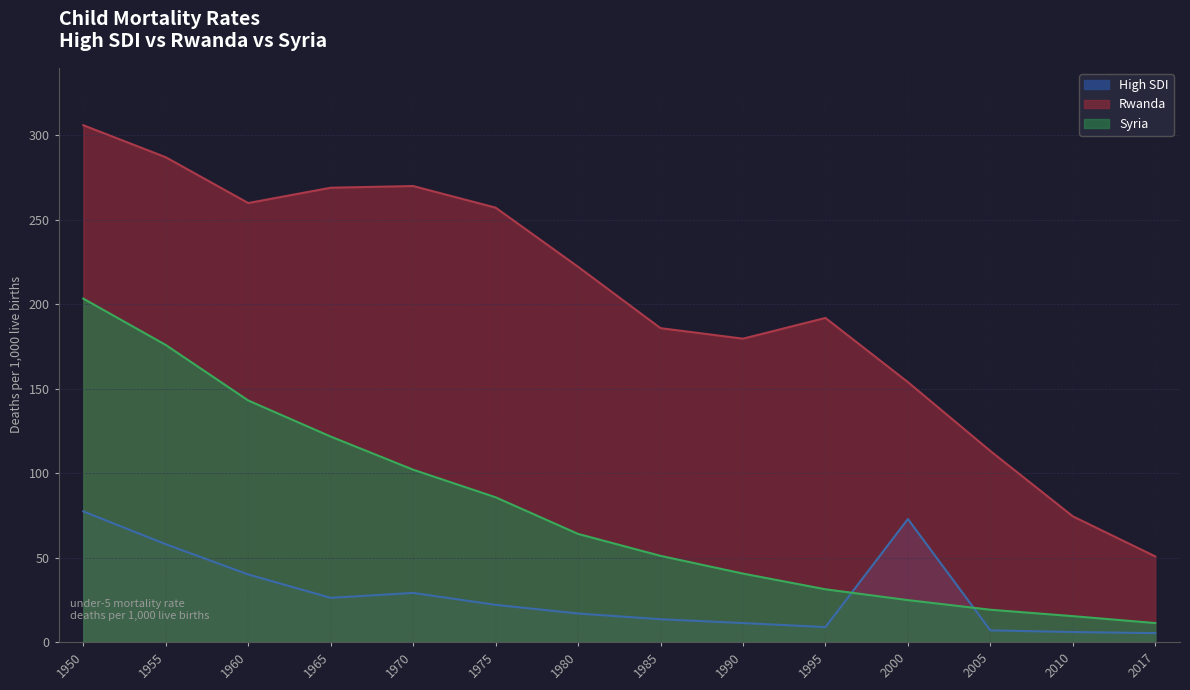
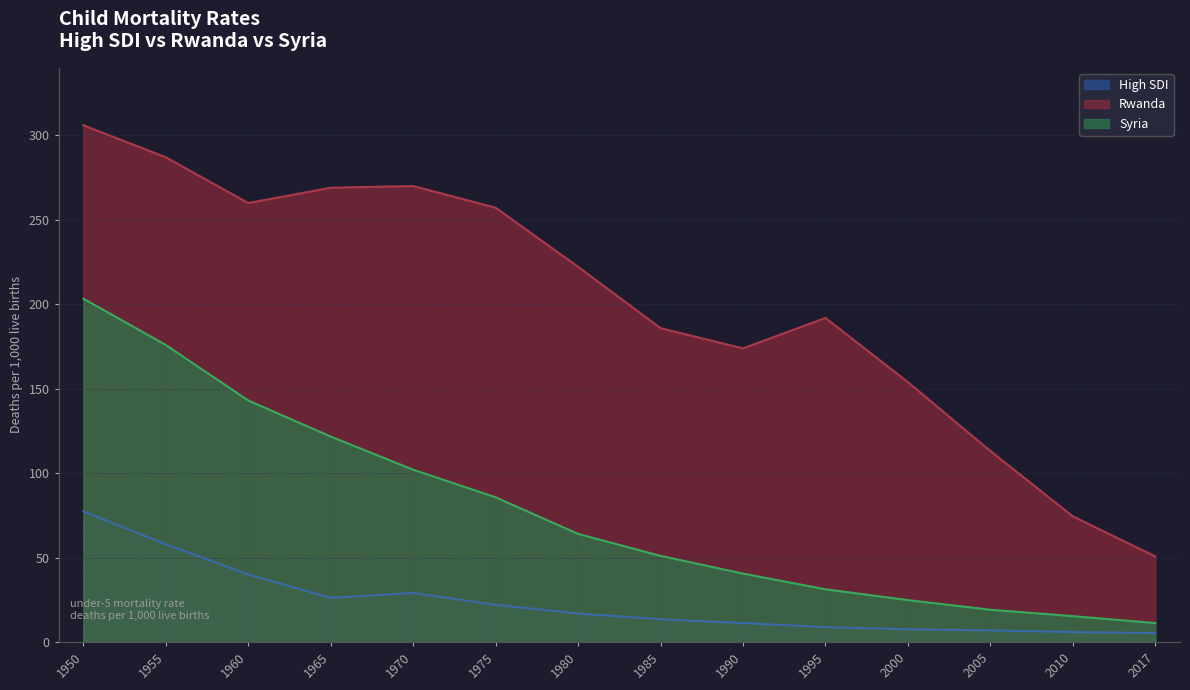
  {
    "High SDI": {
      "1950": 77,
      "1955": 58,
      "1960": 40,
      "1965": 26,
      "1970": 29,
      "1975": 22,
      "1980": 17,
      "1985": 13,
      "1990": 11,
      "1995": 9,
-     "2000": 73,
+     "2000": 8,
      "2005": 7,
      "2010": 6,
      "2017": 5
    },
    "Rwanda": {
      "1950": 306,
      "1955": 287,
      "1960": 260,
      "1965": 269,
      "1970": 270,
      "1975": 257,
      "1980": 222,
      "1985": 186,
-     "1990": 180,
+     "1990": 174,
      "1995": 192,
      "2000": 154,
      "2005": 113,
      "2010": 74,
      "2017": 51
    },
    "Syria": {
      "1950": 203,
      "1955": 176,
      "1960": 143,
      "1965": 122,
      "1970": 102,
      "1975": 86,
      "1980": 64,
      "1985": 51,
      "1990": 41,
      "1995": 31,
      "2000": 25,
      "2005": 19,
      "2010": 15,
      "2017": 11
    }
  }
